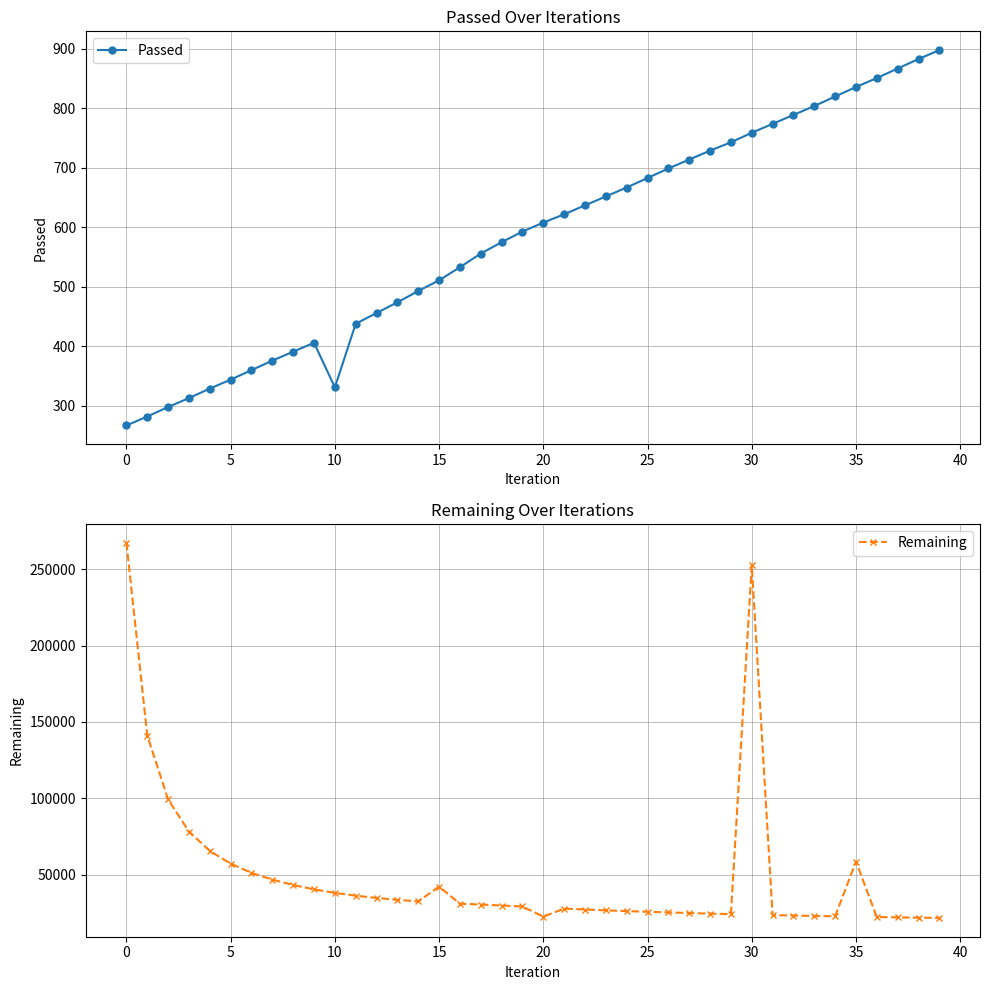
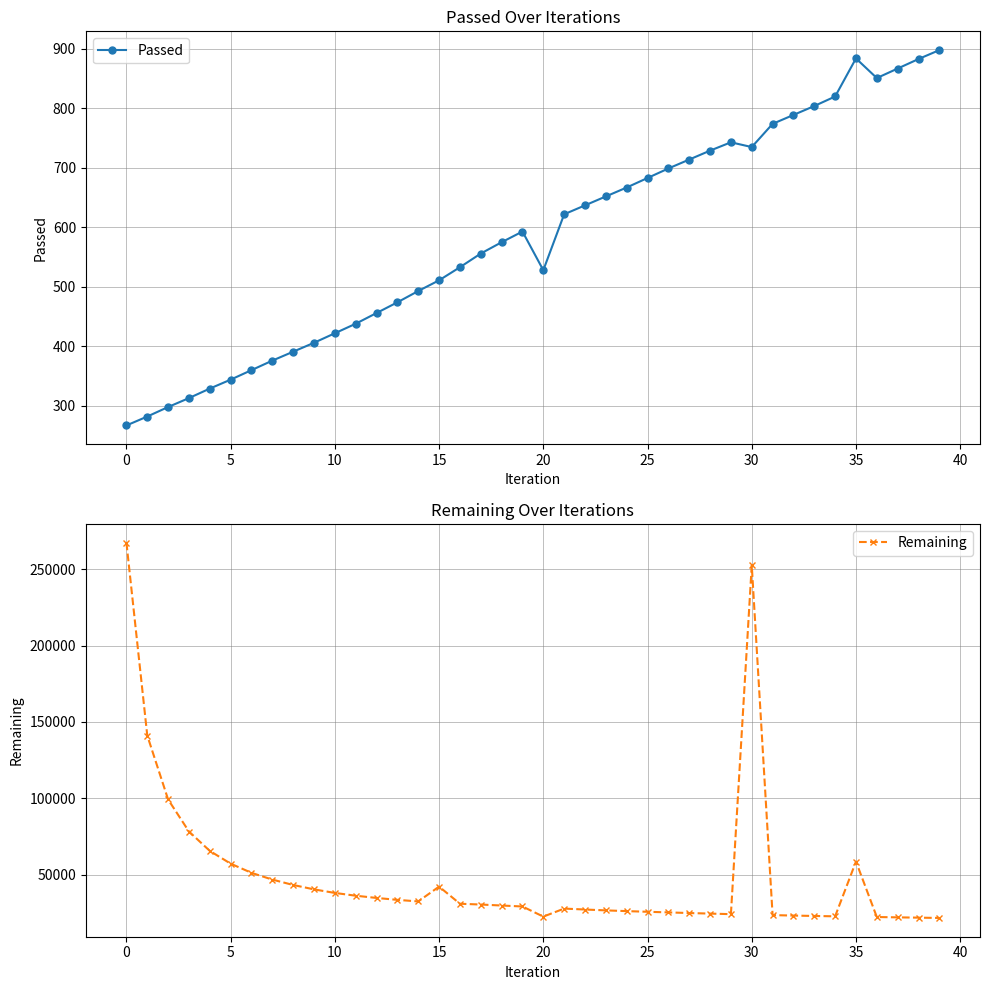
  {
    "Passed Over Iterations": {
      "0": 270,
      "5": 340,
-     "10": 330,
+     "10": 420,
      "15": 510,
-     "20": 610,
+     "20": 530,
      "25": 680,
-     "30": 760,
-     "35": 840
+     "30": 740,
+     "35": 880
    },
    "Remaining Over Iterations": {
      "0": 267000,
      "5": 57000,
      "10": 38000,
      "15": 42000,
      "20": 22000,
      "25": 26000,
      "30": 253000,
      "35": 59000
    }
  }
